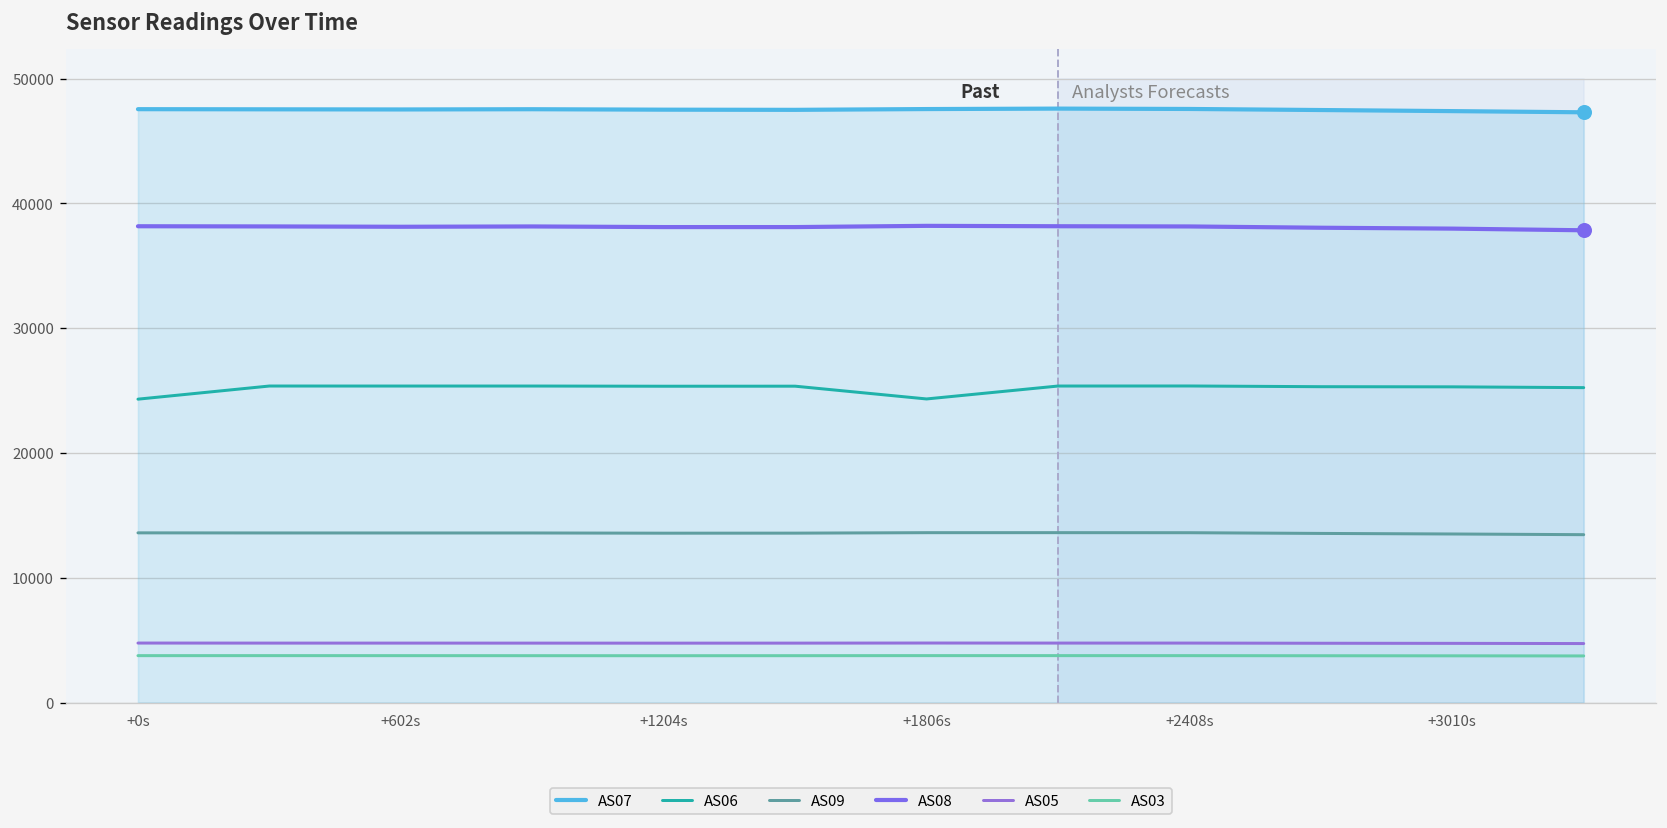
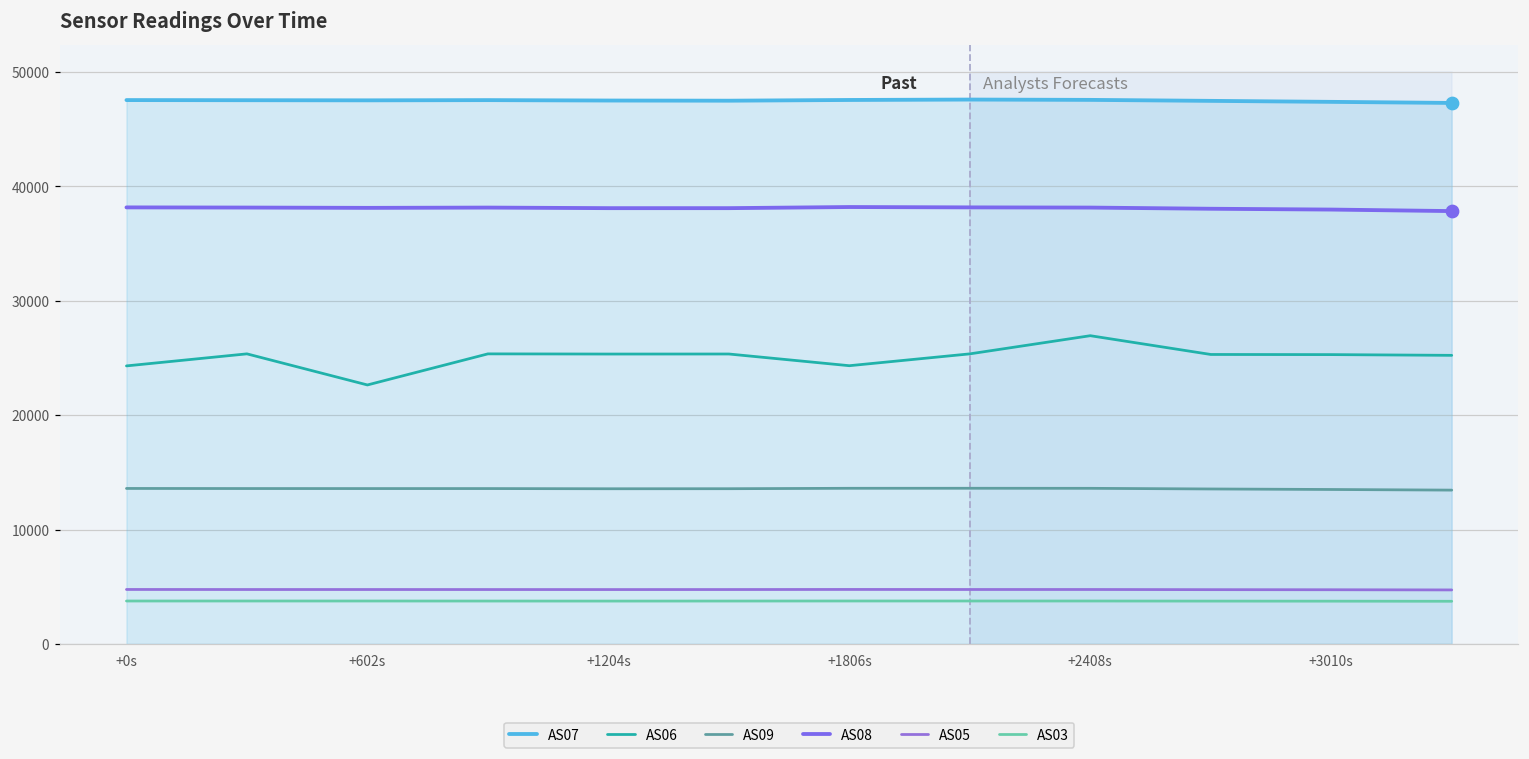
  {
    "AS06": {
      "+0s": 24300,
-     "+602s": 25400,
+     "+602s": 22600,
      "+1204s": 25300,
      "+1806s": 24300,
-     "+2408s": 25400,
+     "+2408s": 26900,
      "+3010s": 25300
    }
  }
